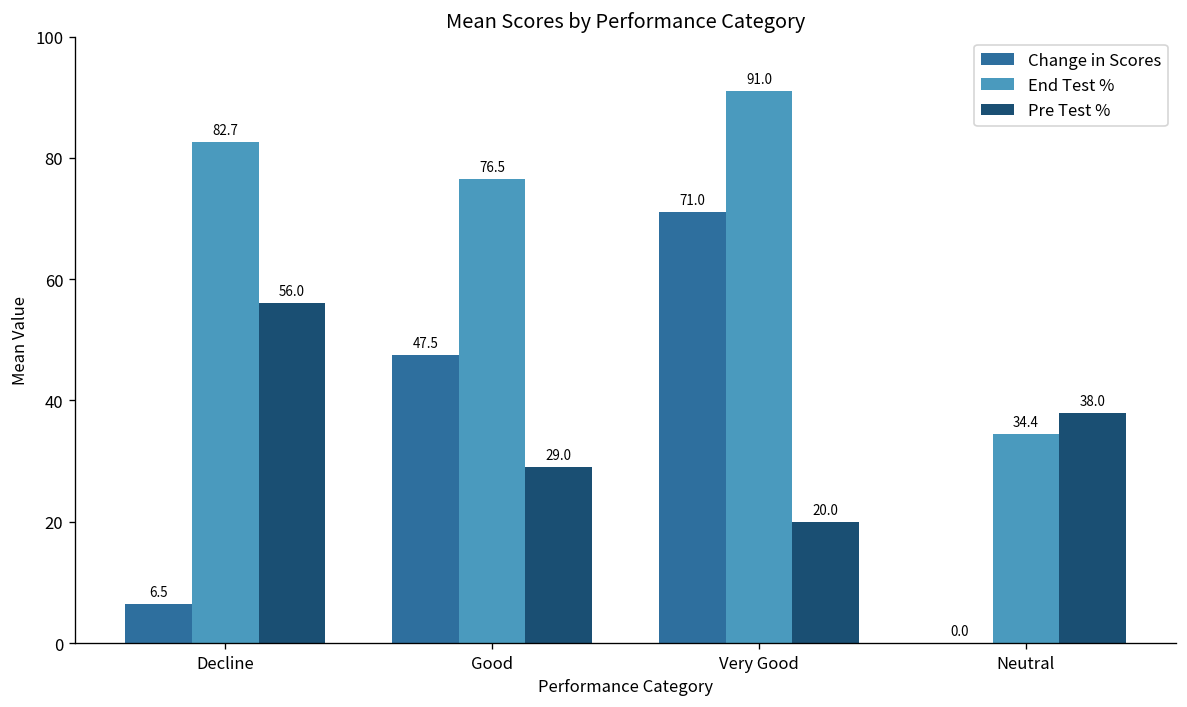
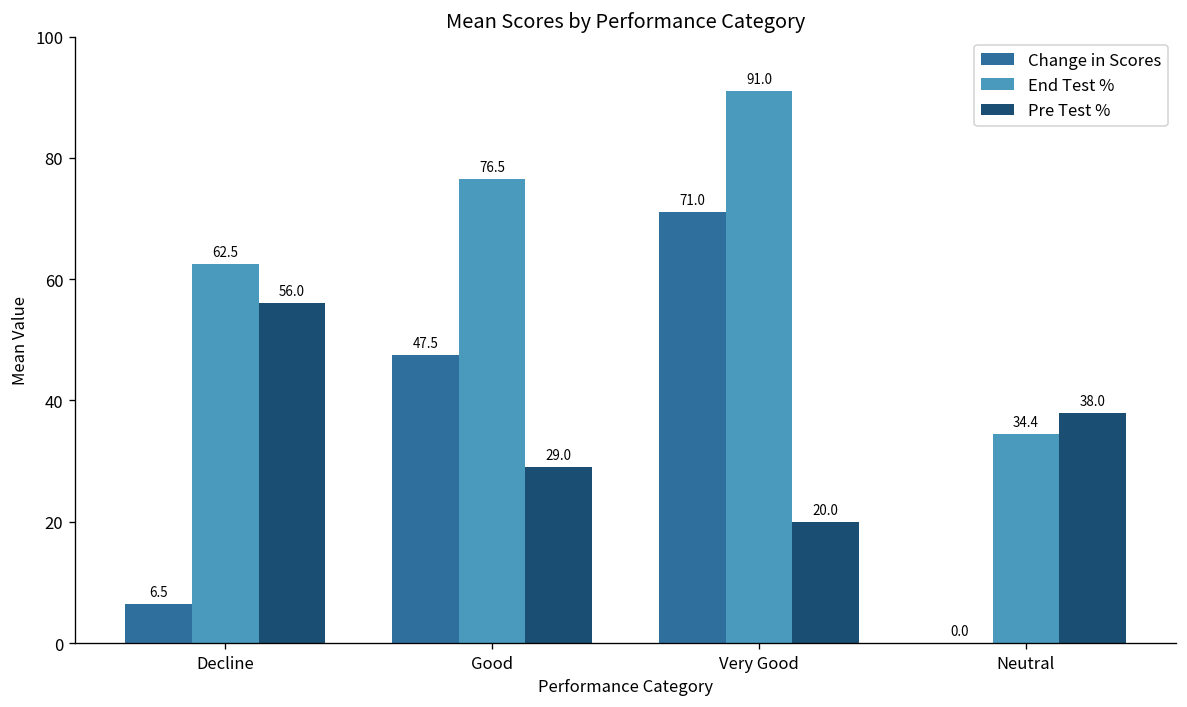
  {
    "End Test %": {
-     "Decline": 82.7,
+     "Decline": 62.5,
      "Good": 76.5,
      "Very Good": 91.0,
      "Neutral": 34.4
    }
  }
